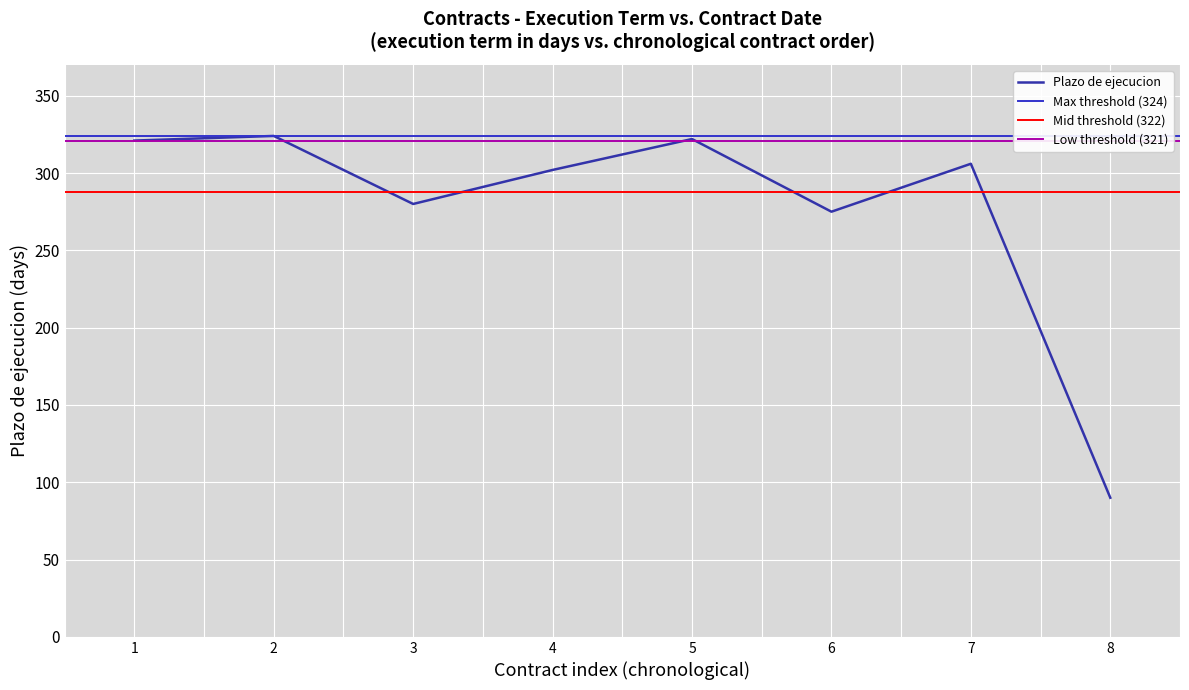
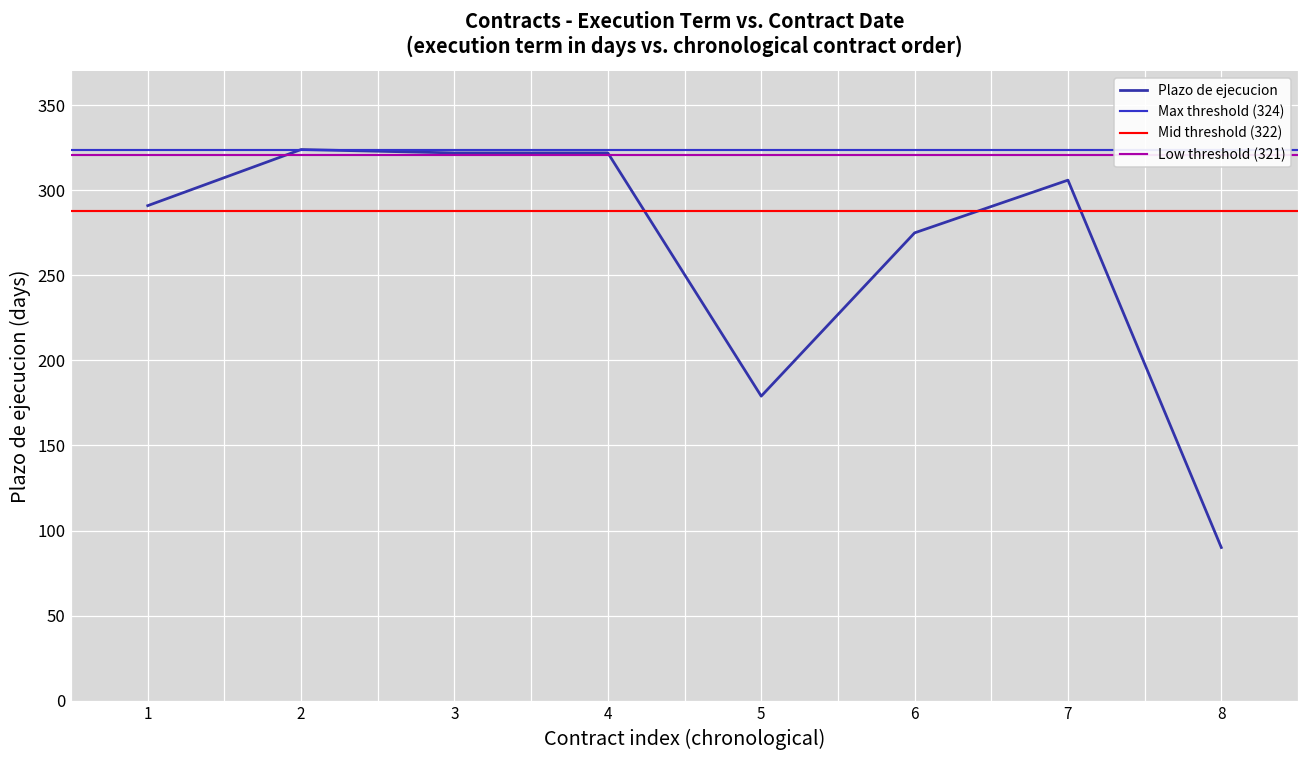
  {
-   "1": 321,
+   "1": 291,
    "2": 324,
-   "3": 280,
-   "4": 302,
-   "5": 322,
+   "3": 322,
+   "4": 322,
+   "5": 179,
    "6": 275,
    "7": 306,
    "8": 90
  }
